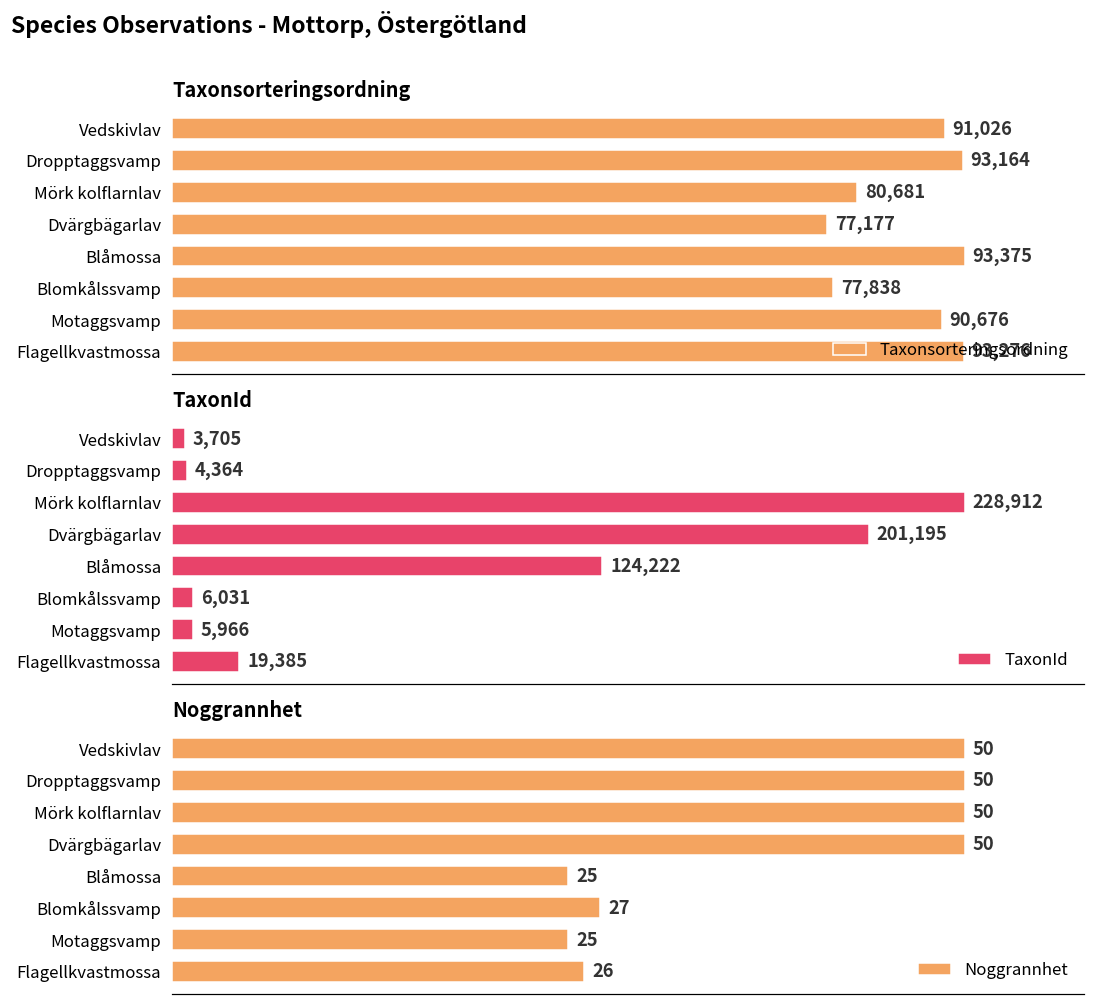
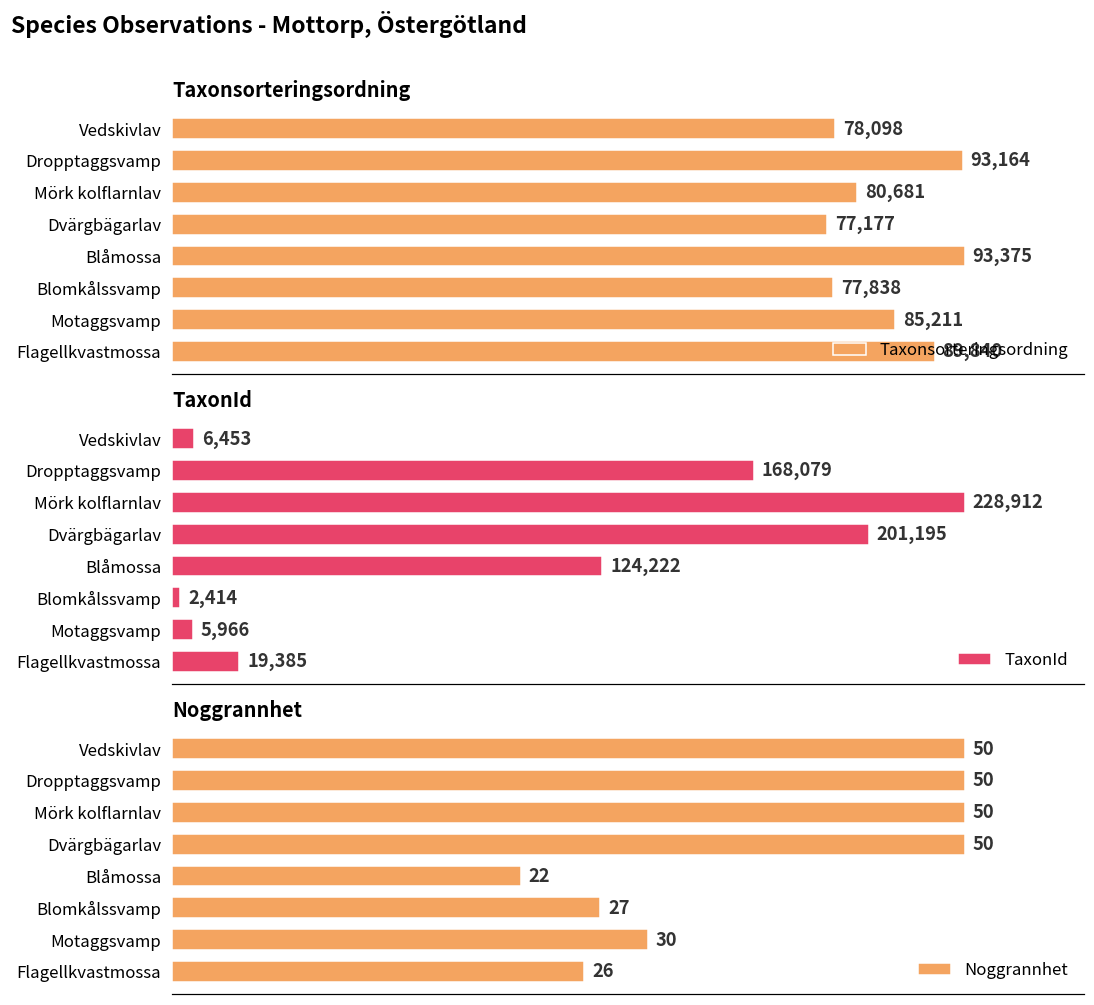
  {
    "Taxonsorteringsordning": {
-     "Vedskivlav": "91,026",
+     "Vedskivlav": "78,098",
      "Dropptaggsvamp": "93,164",
      "Mörk kolflarnlav": "80,681",
      "Dvärgbägarlav": "77,177",
      "Blåmossa": "93,375",
      "Blomkålssvamp": "77,838",
-     "Motaggsvamp": "90,676",
-     "Flagellkvastmossa": "93,276"
+     "Motaggsvamp": "85,211",
+     "Flagellkvastmossa": "89,840"
    },
    "TaxonId": {
-     "Vedskivlav": "3,705",
-     "Dropptaggsvamp": "4,364",
+     "Vedskivlav": "6,453",
+     "Dropptaggsvamp": "168,079",
      "Mörk kolflarnlav": "228,912",
      "Dvärgbägarlav": "201,195",
      "Blåmossa": "124,222",
-     "Blomkålssvamp": "6,031",
+     "Blomkålssvamp": "2,414",
      "Motaggsvamp": "5,966",
      "Flagellkvastmossa": "19,385"
    },
    "Noggrannhet": {
      "Vedskivlav": "50",
      "Dropptaggsvamp": "50",
      "Mörk kolflarnlav": "50",
      "Dvärgbägarlav": "50",
-     "Blåmossa": "25",
+     "Blåmossa": "22",
      "Blomkålssvamp": "27",
-     "Motaggsvamp": "25",
+     "Motaggsvamp": "30",
      "Flagellkvastmossa": "26"
    }
  }
